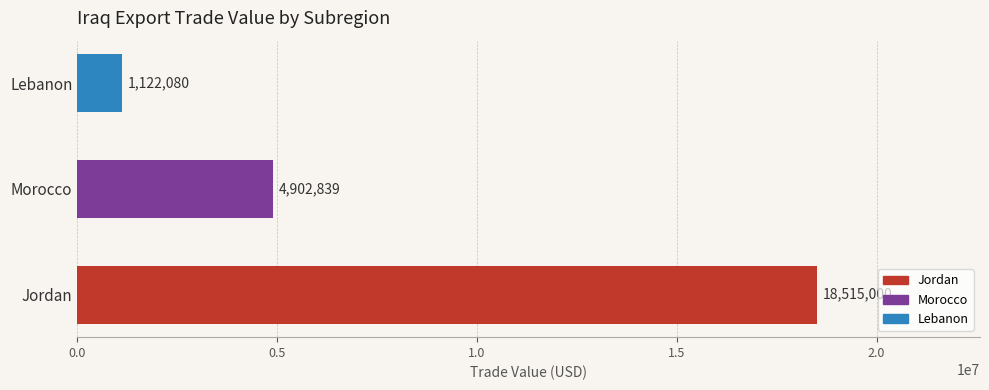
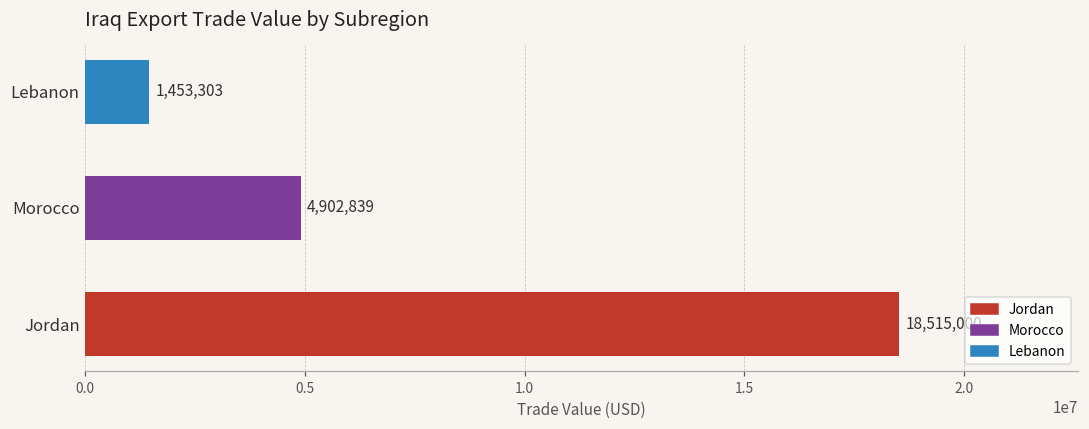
  {
-   "Lebanon": "1,122,080",
+   "Lebanon": "1,453,303",
    "Morocco": "4,902,839"
  }
